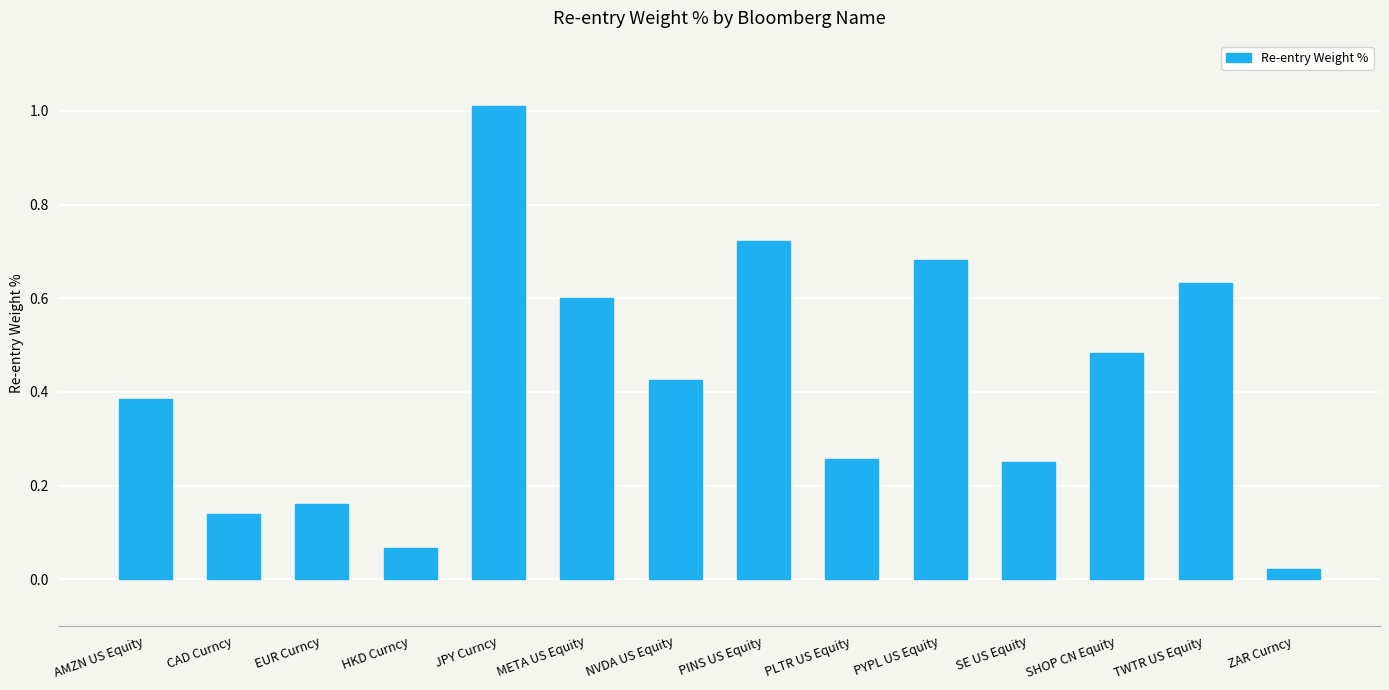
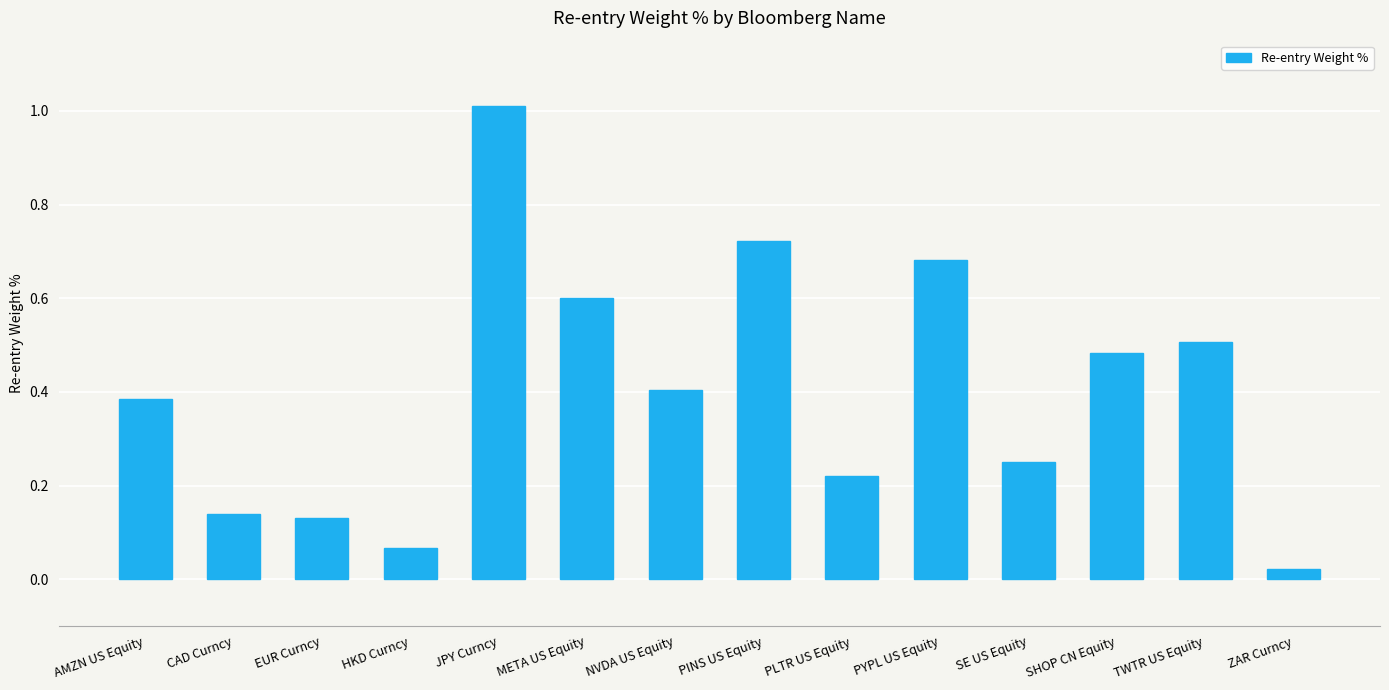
  {
    "AMZN US Equity": 0.38,
    "CAD Curncy": 0.14,
-   "EUR Curncy": 0.16,
+   "EUR Curncy": 0.13,
    "HKD Curncy": 0.07,
    "JPY Curncy": 1.01,
    "META US Equity": 0.60,
-   "NVDA US Equity": 0.43,
+   "NVDA US Equity": 0.40,
    "PINS US Equity": 0.72,
-   "PLTR US Equity": 0.26,
+   "PLTR US Equity": 0.22,
    "PYPL US Equity": 0.68,
    "SE US Equity": 0.25,
    "SHOP CN Equity": 0.48,
-   "TWTR US Equity": 0.63,
+   "TWTR US Equity": 0.51,
    "ZAR Curncy": 0.02
  }
